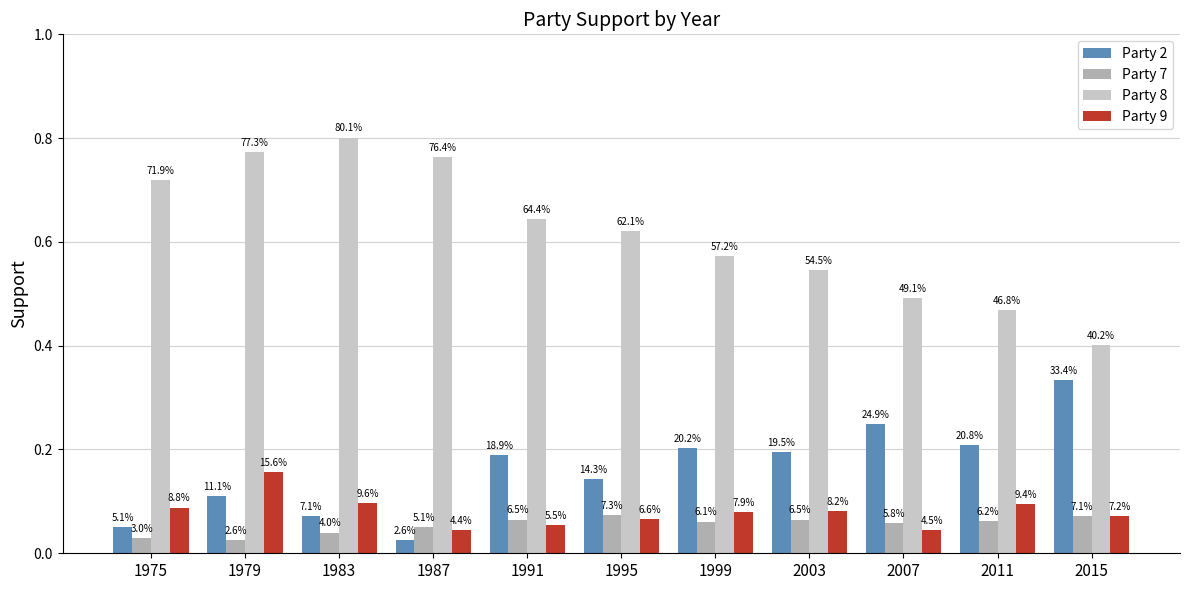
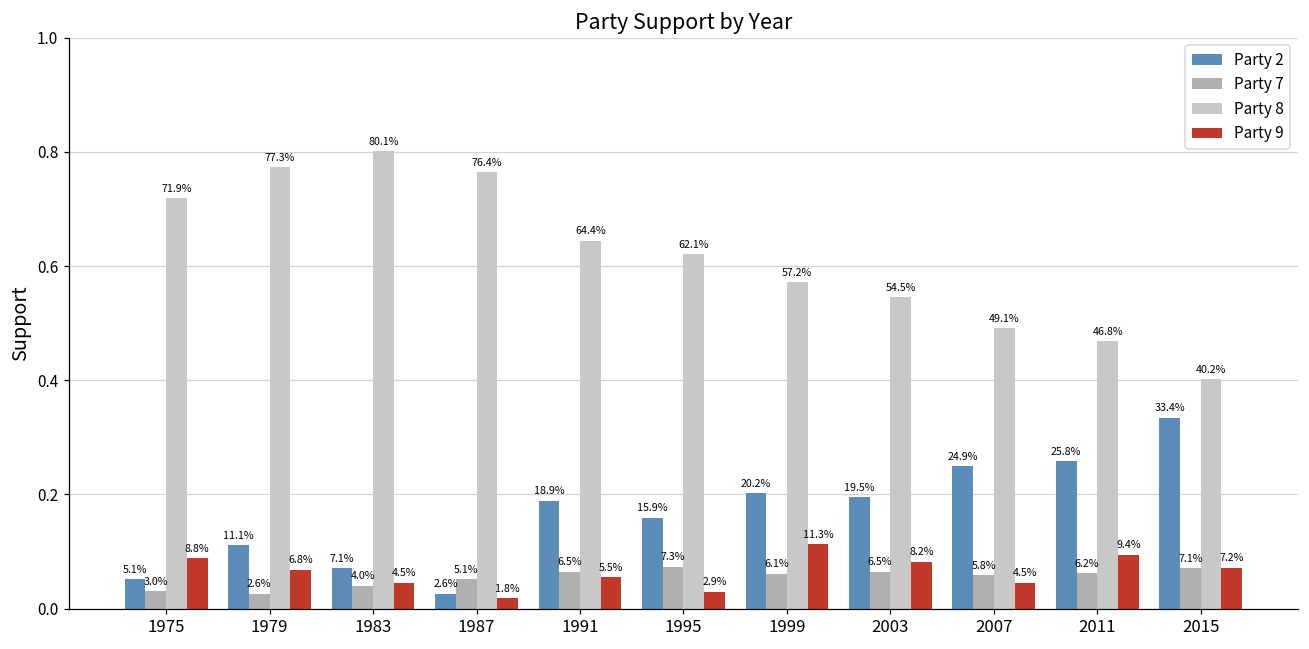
  {
    "Party 2": {
      "1975": "5.1%",
      "1979": "11.1%",
      "1983": "7.1%",
      "1987": "2.6%",
      "1991": "18.9%",
-     "1995": "14.3%",
+     "1995": "15.9%",
      "1999": "20.2%",
      "2003": "19.5%",
      "2007": "24.9%",
-     "2011": "20.8%",
+     "2011": "25.8%",
      "2015": "33.4%"
    },
    "Party 9": {
      "1975": "8.8%",
-     "1979": "15.6%",
-     "1983": "9.6%",
-     "1987": "4.4%",
+     "1979": "6.8%",
+     "1983": "4.5%",
+     "1987": "1.8%",
      "1991": "5.5%",
-     "1995": "6.6%",
-     "1999": "7.9%",
+     "1995": "2.9%",
+     "1999": "11.3%",
      "2003": "8.2%",
      "2007": "4.5%",
      "2011": "9.4%",
      "2015": "7.2%"
    }
  }
